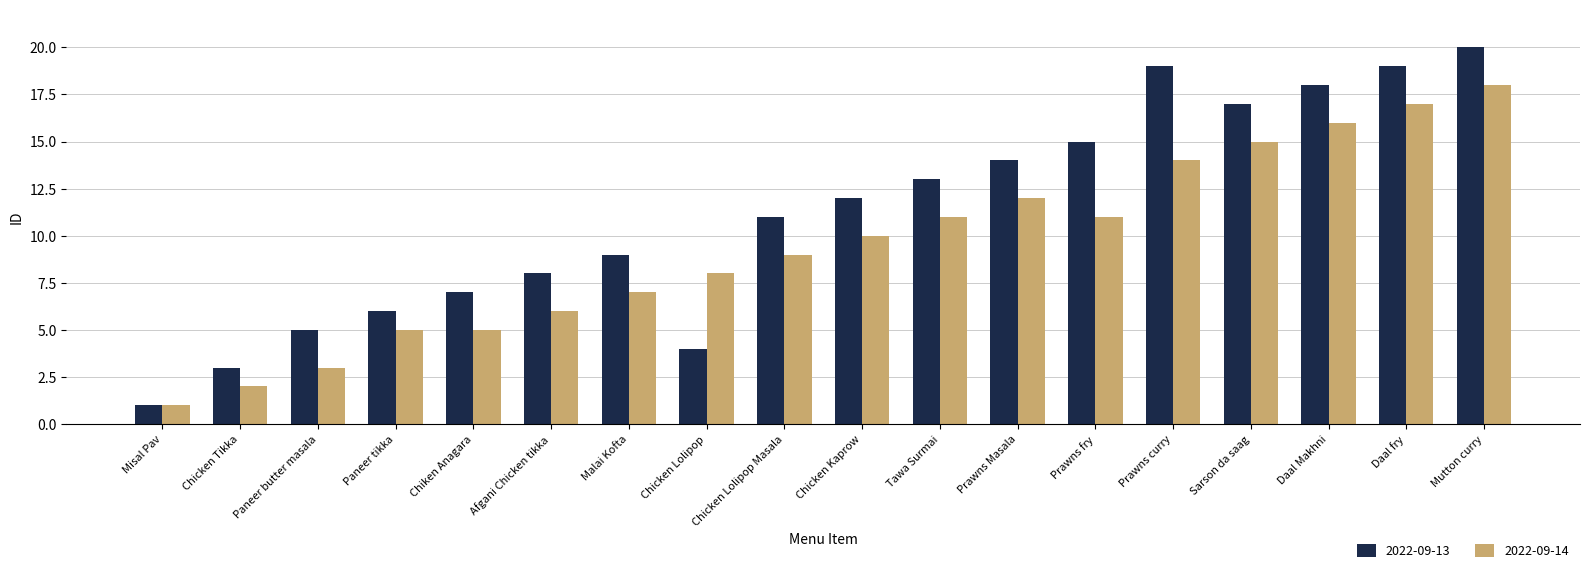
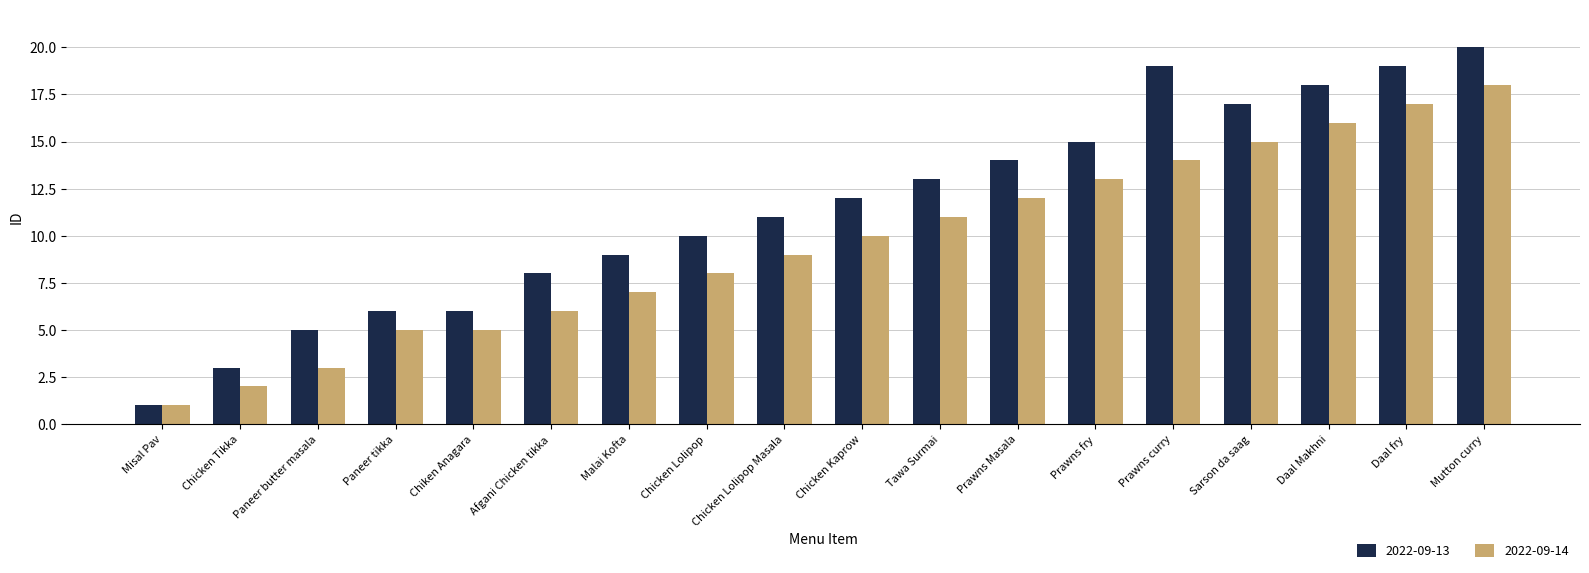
  {
    "2022-09-13": {
      "Misal Pav": 1,
      "Chicken Tikka": 3,
      "Paneer butter masala": 5,
      "Paneer tikka": 6,
-     "Chiken Anagara": 7,
+     "Chiken Anagara": 6,
      "Afgani Chicken tikka": 8,
      "Malai Kofta": 9,
-     "Chicken Lolipop": 4,
+     "Chicken Lolipop": 10,
      "Chicken Lolipop Masala": 11,
      "Chicken Kaprow": 12,
      "Tawa Surmai": 13,
      "Prawns Masala": 14,
      "Prawns fry": 15,
      "Prawns curry": 19,
      "Sarson da saag": 17,
      "Daal Makhni": 18,
      "Daal fry": 19,
      "Mutton curry": 20
    },
    "2022-09-14": {
      "Misal Pav": 1,
      "Chicken Tikka": 2,
      "Paneer butter masala": 3,
      "Paneer tikka": 5,
      "Chiken Anagara": 5,
      "Afgani Chicken tikka": 6,
      "Malai Kofta": 7,
      "Chicken Lolipop": 8,
      "Chicken Lolipop Masala": 9,
      "Chicken Kaprow": 10,
      "Tawa Surmai": 11,
      "Prawns Masala": 12,
-     "Prawns fry": 11,
+     "Prawns fry": 13,
      "Prawns curry": 14,
      "Sarson da saag": 15,
      "Daal Makhni": 16,
      "Daal fry": 17,
      "Mutton curry": 18
    }
  }
